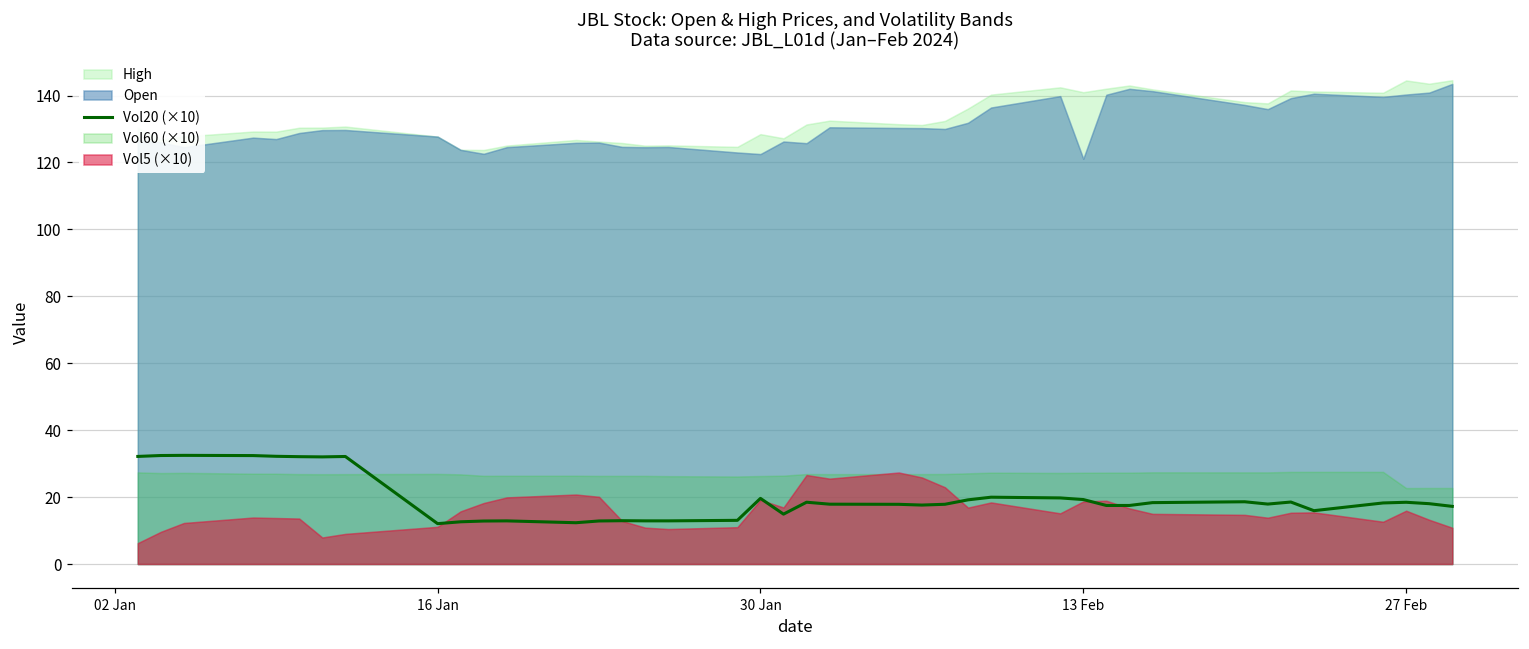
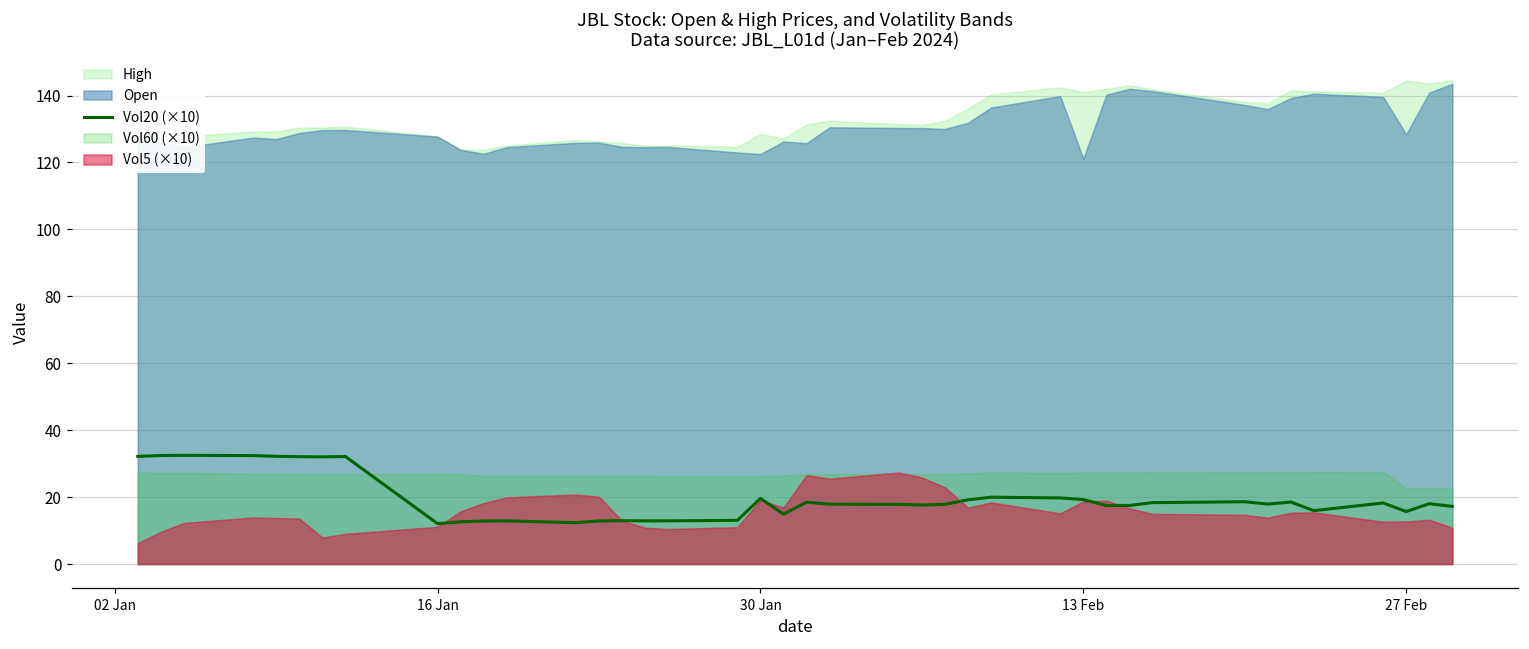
  {
    "Vol20 (×10)": {
      "16 Jan": 12,
-     "27 Feb": 18
+     "27 Feb": 16
    },
    "Open": {
      "30 Jan": 123,
      "13 Feb": 121,
-     "27 Feb": 140
+     "27 Feb": 128
    },
    "Vol5 (×10)": {
      "16 Jan": 11,
-     "27 Feb": 16
+     "27 Feb": 13
    }
  }
